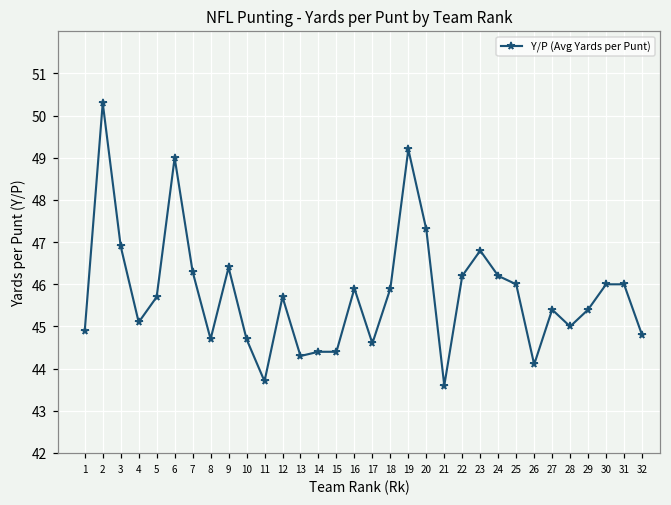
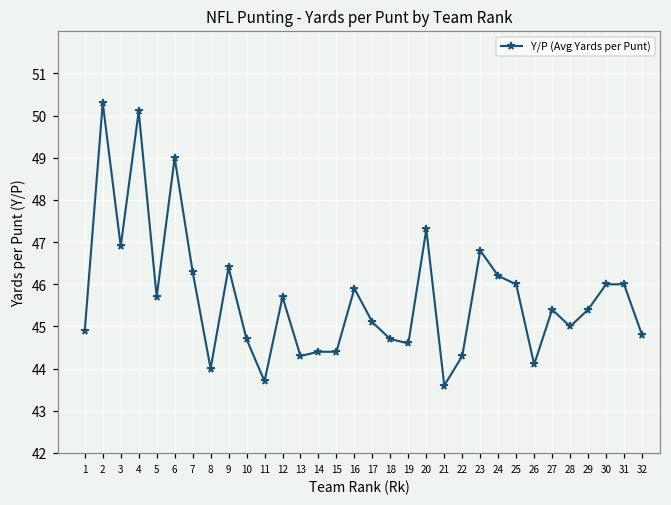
  {
    "1": 44.9,
    "2": 50.3,
    "3": 46.9,
-   "4": 45.1,
+   "4": 50.1,
    "5": 45.7,
    "6": 49.0,
    "7": 46.3,
-   "8": 44.7,
+   "8": 44.0,
    "9": 46.4,
    "10": 44.7,
    "11": 43.7,
    "12": 45.7,
    "13": 44.3,
    "14": 44.4,
    "15": 44.4,
    "16": 45.9,
-   "17": 44.6,
-   "18": 45.9,
-   "19": 49.2,
+   "17": 45.1,
+   "18": 44.7,
+   "19": 44.6,
    "20": 47.3,
    "21": 43.6,
-   "22": 46.2,
+   "22": 44.3,
    "23": 46.8,
    "24": 46.2,
    "25": 46.0,
    "26": 44.1,
    "27": 45.4,
    "28": 45.0,
    "29": 45.4,
    "30": 46.0,
    "31": 46.0,
    "32": 44.8
  }
